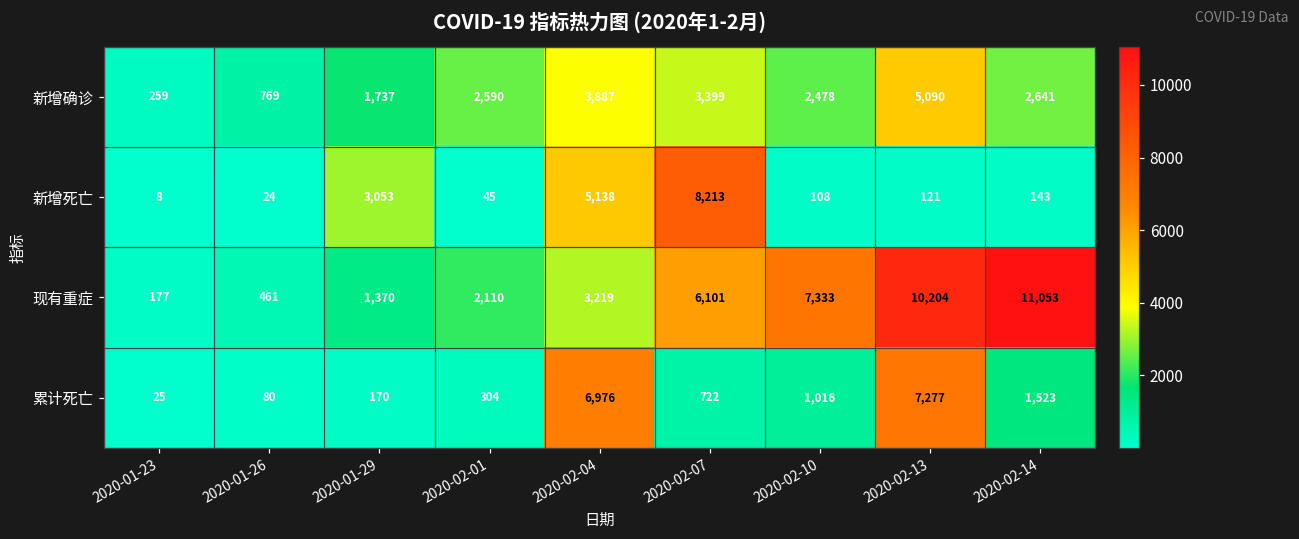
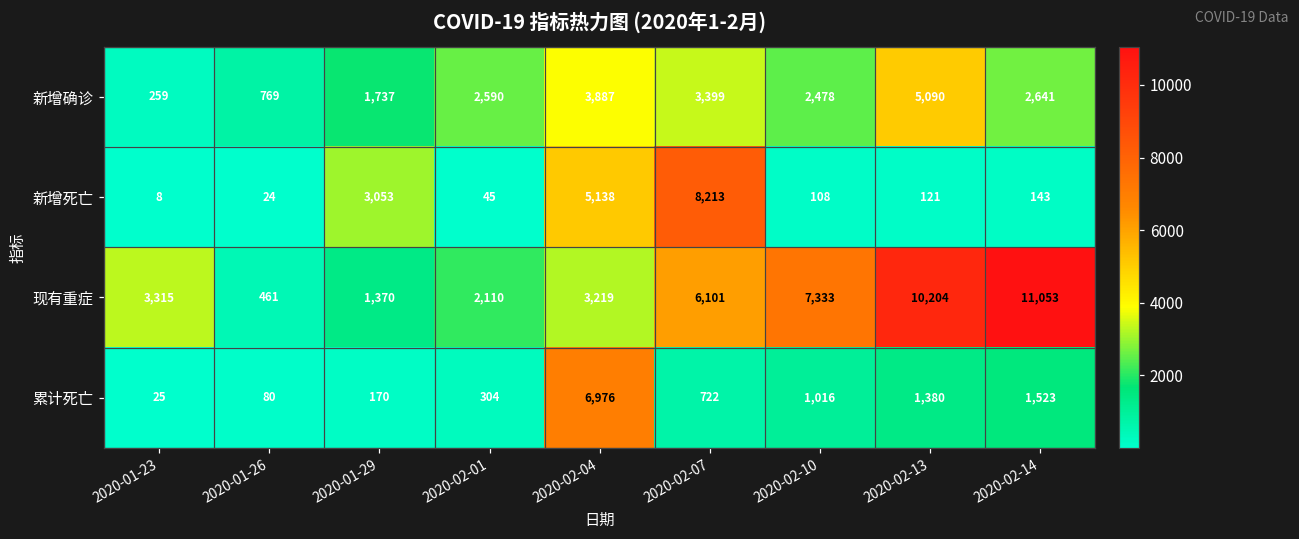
  {
    "新增确诊": {
      "2020-01-23": "259",
      "2020-01-26": "769",
      "2020-01-29": "1,737",
      "2020-02-01": "2,590",
      "2020-02-04": "3,887",
      "2020-02-07": "3,399",
      "2020-02-10": "2,478",
      "2020-02-13": "5,090",
      "2020-02-14": "2,641"
    },
    "新增死亡": {
      "2020-01-23": "8",
      "2020-01-26": "24",
      "2020-01-29": "3,053",
      "2020-02-01": "45",
      "2020-02-04": "5,138",
      "2020-02-07": "8,213",
      "2020-02-10": "108",
      "2020-02-13": "121",
      "2020-02-14": "143"
    },
    "现有重症": {
-     "2020-01-23": "177",
+     "2020-01-23": "3,315",
      "2020-01-26": "461",
      "2020-01-29": "1,370",
      "2020-02-01": "2,110",
      "2020-02-04": "3,219",
      "2020-02-07": "6,101",
      "2020-02-10": "7,333",
      "2020-02-13": "10,204",
      "2020-02-14": "11,053"
    },
    "累计死亡": {
      "2020-01-23": "25",
      "2020-01-26": "80",
      "2020-01-29": "170",
      "2020-02-01": "304",
      "2020-02-04": "6,976",
      "2020-02-07": "722",
      "2020-02-10": "1,016",
-     "2020-02-13": "7,277",
+     "2020-02-13": "1,380",
      "2020-02-14": "1,523"
    }
  }
